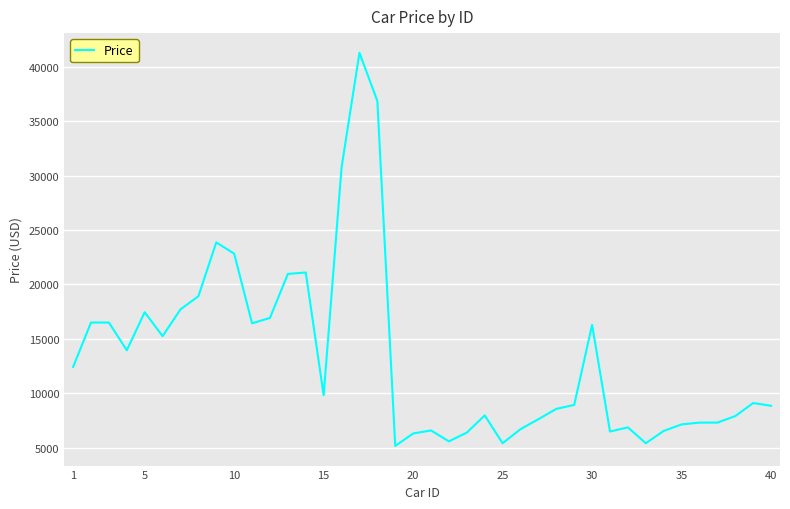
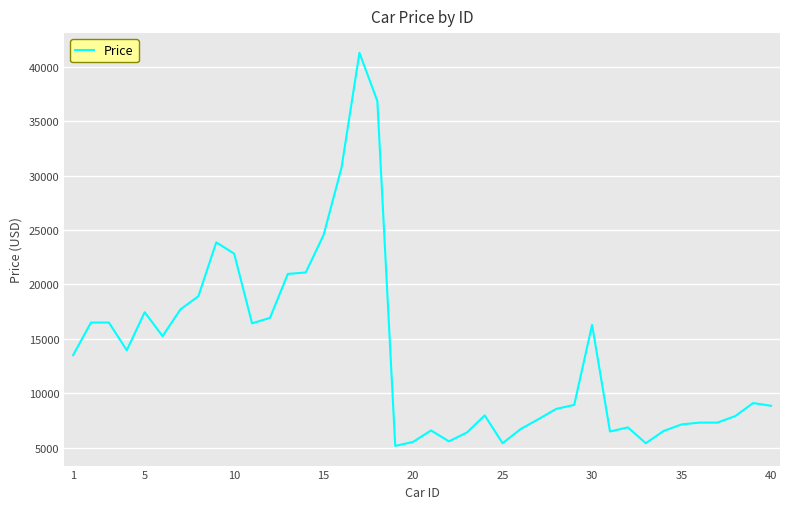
  {
-   "1": 12400,
+   "1": 13500,
    "5": 17500,
    "10": 22800,
-   "15": 9800,
-   "20": 6300,
+   "15": 24600,
+   "20": 5500,
    "25": 5400,
    "30": 16300,
    "35": 7100,
    "40": 8800
  }
